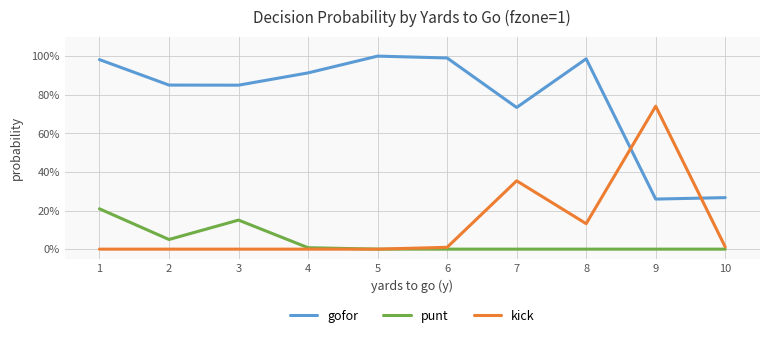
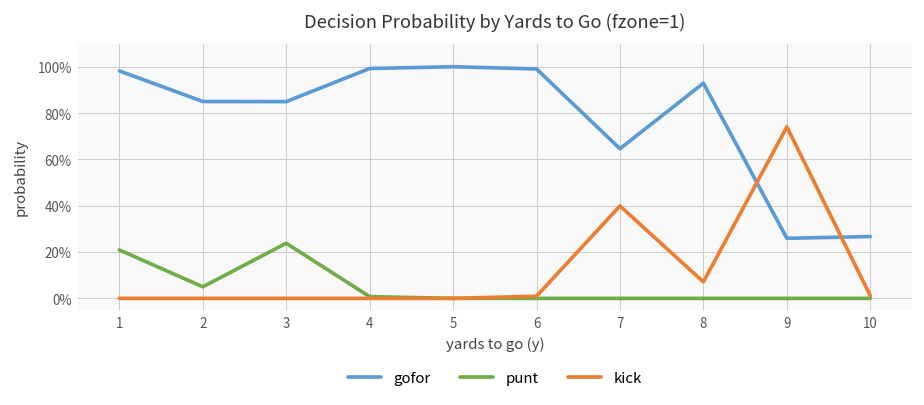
  {
    "gofor": {
      "1": "98%",
      "2": "85%",
      "3": "85%",
-     "4": "91%",
+     "4": "99%",
      "5": "100%",
      "6": "99%",
-     "7": "73%",
-     "8": "99%",
+     "7": "65%",
+     "8": "93%",
      "9": "26%",
      "10": "27%"
    },
    "punt": {
      "1": "21%",
      "2": "5%",
-     "3": "15%",
+     "3": "24%",
      "7": "0%",
      "8": "0%",
      "9": "0%"
    },
    "kick": {
      "1": "0%",
      "2": "0%",
      "3": "0%",
-     "7": "35%",
-     "8": "13%",
+     "7": "40%",
+     "8": "7%",
      "9": "74%"
    }
  }
